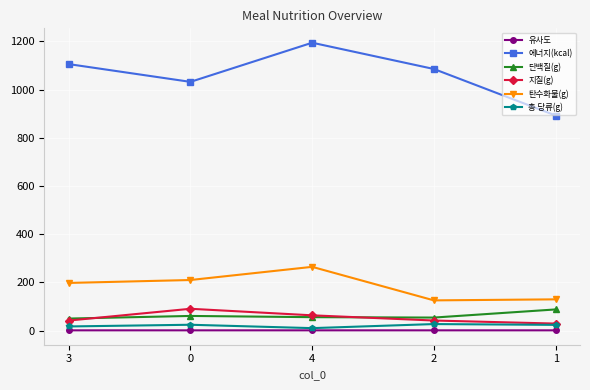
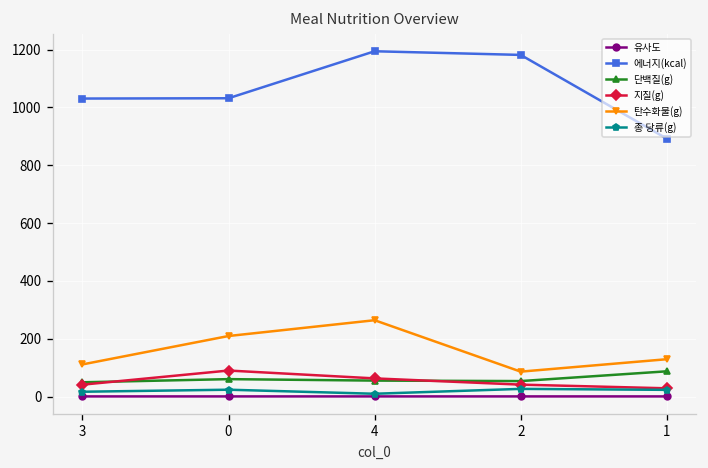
  {
    "유사도": {
      "3": 0,
      "0": 0,
      "2": 0,
      "1": 0
    },
    "에너지(kcal)": {
-     "3": 1110,
+     "3": 1030,
      "0": 1030,
      "4": 1190,
-     "2": 1090
+     "2": 1180
    },
    "단백질(g)": {
      "0": 60,
      "2": 50,
      "1": 90
    },
    "지질(g)": {
      "0": 90,
      "2": 40
    },
    "탄수화물(g)": {
-     "3": 200,
+     "3": 110,
      "0": 210,
      "4": 260,
-     "2": 130,
+     "2": 90,
      "1": 130
    },
    "총 당류(g)": {
      "3": 20,
      "0": 20,
      "2": 30
    }
  }
